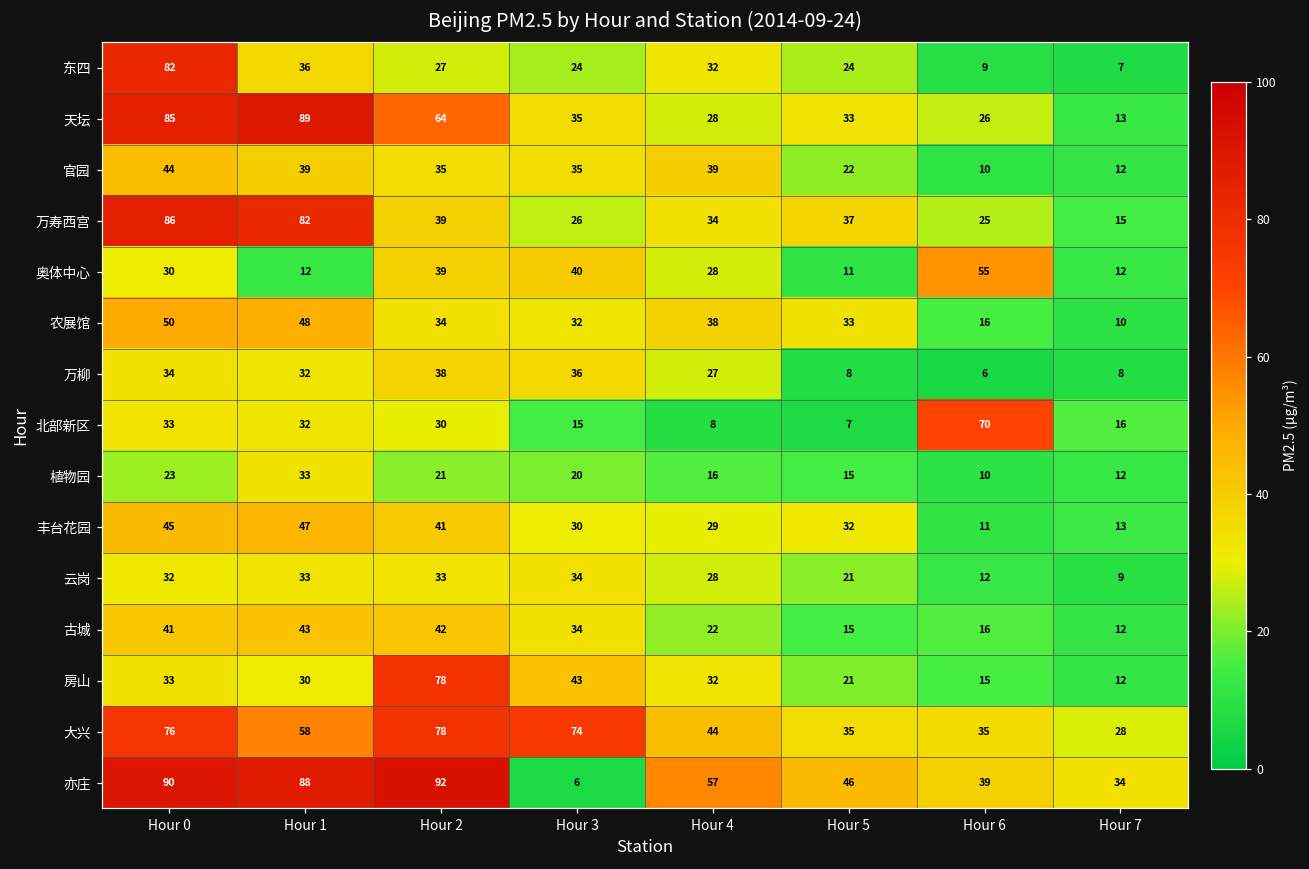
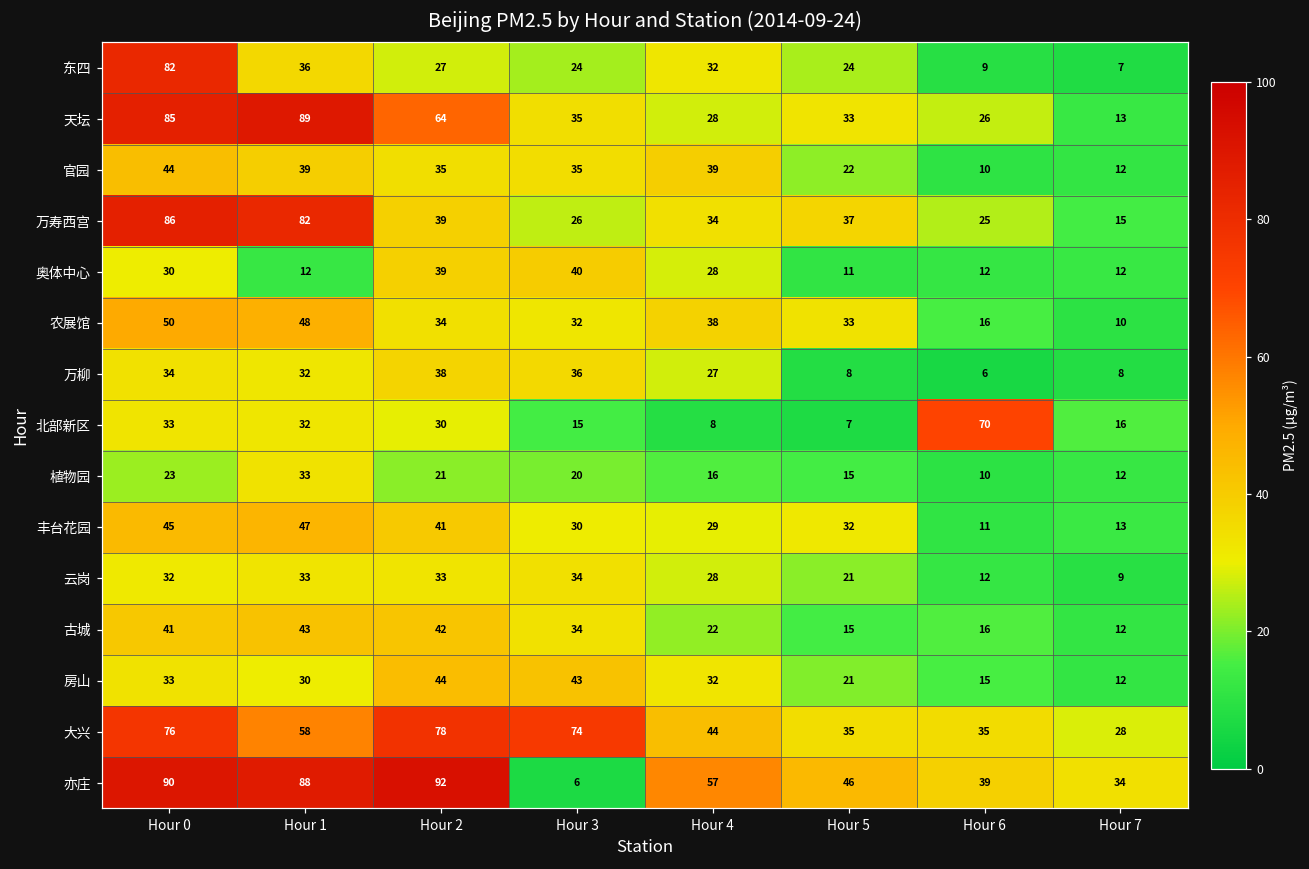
  {
    "东四": {
      "Hour 0": 82,
      "Hour 1": 36,
      "Hour 2": 27,
      "Hour 3": 24,
      "Hour 4": 32,
      "Hour 5": 24,
      "Hour 6": 9,
      "Hour 7": 7
    },
    "天坛": {
      "Hour 0": 85,
      "Hour 1": 89,
      "Hour 2": 64,
      "Hour 3": 35,
      "Hour 4": 28,
      "Hour 5": 33,
      "Hour 6": 26,
      "Hour 7": 13
    },
    "官园": {
      "Hour 0": 44,
      "Hour 1": 39,
      "Hour 2": 35,
      "Hour 3": 35,
      "Hour 4": 39,
      "Hour 5": 22,
      "Hour 6": 10,
      "Hour 7": 12
    },
    "万寿西宫": {
      "Hour 0": 86,
      "Hour 1": 82,
      "Hour 2": 39,
      "Hour 3": 26,
      "Hour 4": 34,
      "Hour 5": 37,
      "Hour 6": 25,
      "Hour 7": 15
    },
    "奥体中心": {
      "Hour 0": 30,
      "Hour 1": 12,
      "Hour 2": 39,
      "Hour 3": 40,
      "Hour 4": 28,
      "Hour 5": 11,
-     "Hour 6": 55,
+     "Hour 6": 12,
      "Hour 7": 12
    },
    "农展馆": {
      "Hour 0": 50,
      "Hour 1": 48,
      "Hour 2": 34,
      "Hour 3": 32,
      "Hour 4": 38,
      "Hour 5": 33,
      "Hour 6": 16,
      "Hour 7": 10
    },
    "万柳": {
      "Hour 0": 34,
      "Hour 1": 32,
      "Hour 2": 38,
      "Hour 3": 36,
      "Hour 4": 27,
      "Hour 5": 8,
      "Hour 6": 6,
      "Hour 7": 8
    },
    "北部新区": {
      "Hour 0": 33,
      "Hour 1": 32,
      "Hour 2": 30,
      "Hour 3": 15,
      "Hour 4": 8,
      "Hour 5": 7,
      "Hour 6": 70,
      "Hour 7": 16
    },
    "植物园": {
      "Hour 0": 23,
      "Hour 1": 33,
      "Hour 2": 21,
      "Hour 3": 20,
      "Hour 4": 16,
      "Hour 5": 15,
      "Hour 6": 10,
      "Hour 7": 12
    },
    "丰台花园": {
      "Hour 0": 45,
      "Hour 1": 47,
      "Hour 2": 41,
      "Hour 3": 30,
      "Hour 4": 29,
      "Hour 5": 32,
      "Hour 6": 11,
      "Hour 7": 13
    },
    "云岗": {
      "Hour 0": 32,
      "Hour 1": 33,
      "Hour 2": 33,
      "Hour 3": 34,
      "Hour 4": 28,
      "Hour 5": 21,
      "Hour 6": 12,
      "Hour 7": 9
    },
    "古城": {
      "Hour 0": 41,
      "Hour 1": 43,
      "Hour 2": 42,
      "Hour 3": 34,
      "Hour 4": 22,
      "Hour 5": 15,
      "Hour 6": 16,
      "Hour 7": 12
    },
    "房山": {
      "Hour 0": 33,
      "Hour 1": 30,
-     "Hour 2": 78,
+     "Hour 2": 44,
      "Hour 3": 43,
      "Hour 4": 32,
      "Hour 5": 21,
      "Hour 6": 15,
      "Hour 7": 12
    },
    "大兴": {
      "Hour 0": 76,
      "Hour 1": 58,
      "Hour 2": 78,
      "Hour 3": 74,
      "Hour 4": 44,
      "Hour 5": 35,
      "Hour 6": 35,
      "Hour 7": 28
    },
    "亦庄": {
      "Hour 0": 90,
      "Hour 1": 88,
      "Hour 2": 92,
      "Hour 3": 6,
      "Hour 4": 57,
      "Hour 5": 46,
      "Hour 6": 39,
      "Hour 7": 34
    }
  }
